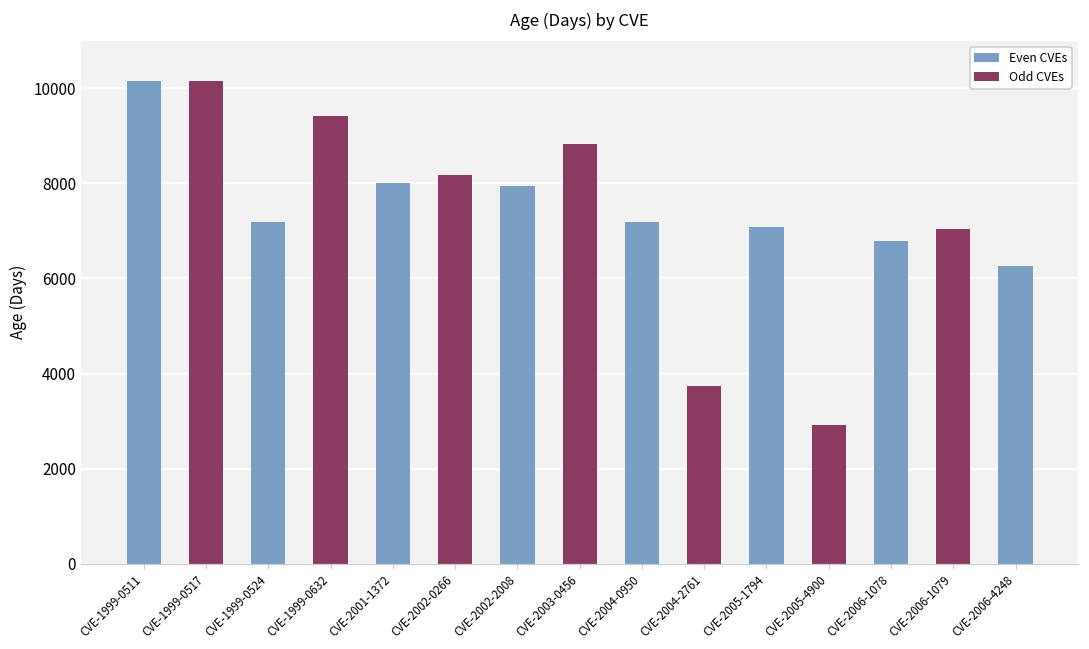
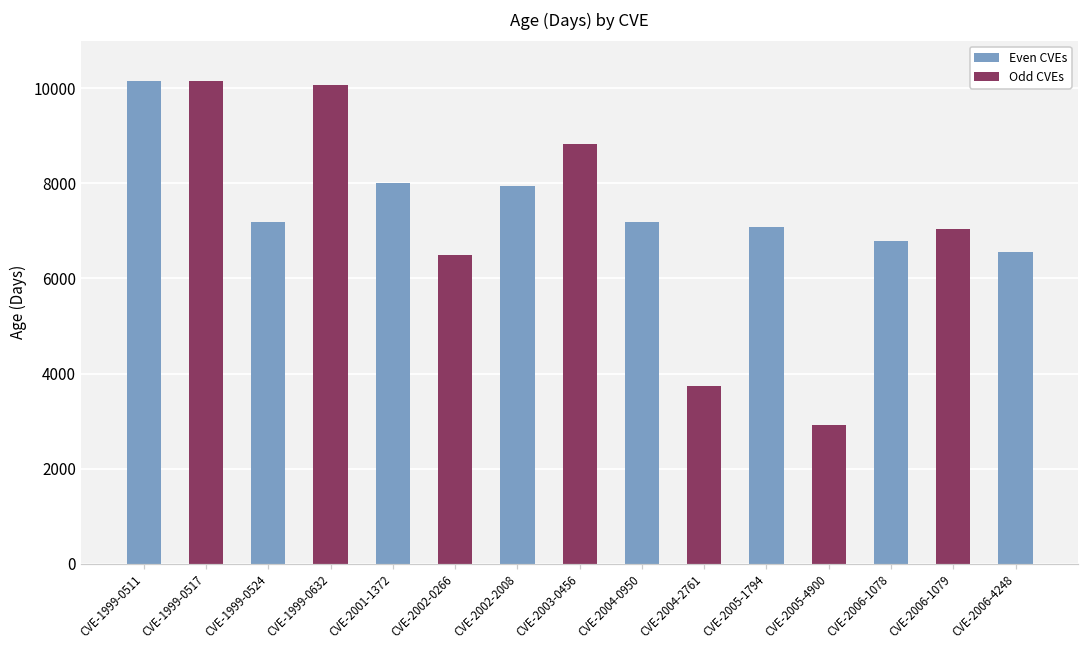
  {
    "CVE-1999-0511": 10100,
    "CVE-1999-0517": 10100,
    "CVE-1999-0524": 7200,
-   "CVE-1999-0632": 9400,
+   "CVE-1999-0632": 10100,
    "CVE-2001-1372": 8000,
-   "CVE-2002-0266": 8200,
+   "CVE-2002-0266": 6500,
    "CVE-2002-2008": 8000,
    "CVE-2003-0456": 8800,
    "CVE-2004-0950": 7200,
    "CVE-2004-2761": 3700,
    "CVE-2005-1794": 7100,
    "CVE-2005-4900": 2900,
    "CVE-2006-1078": 6800,
    "CVE-2006-1079": 7000,
-   "CVE-2006-4248": 6300
+   "CVE-2006-4248": 6600
  }
